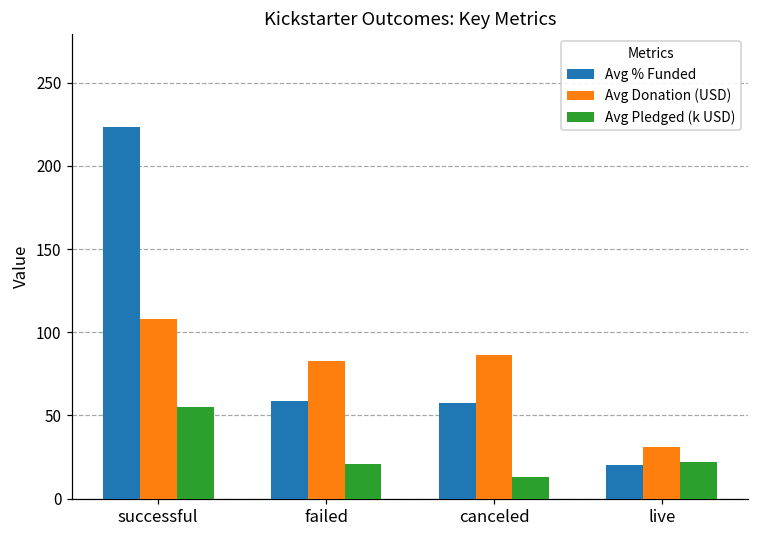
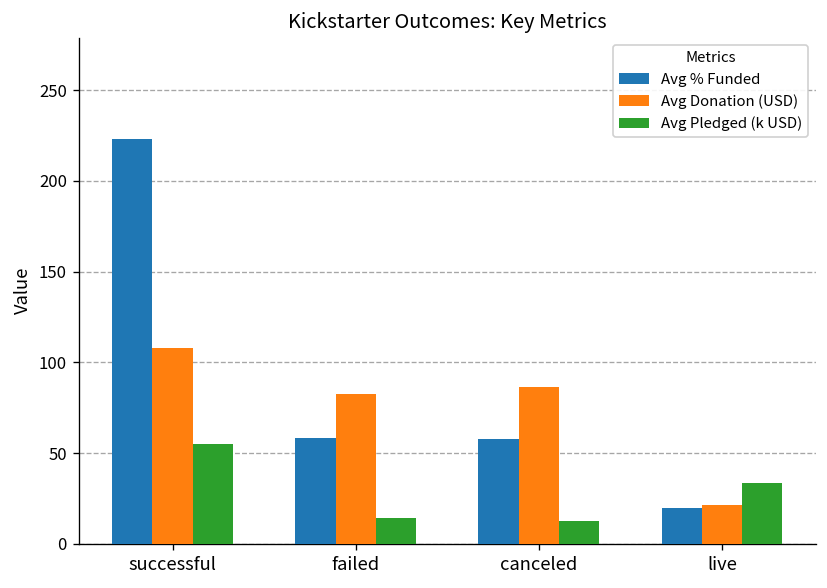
  {
    "Avg % Funded": {
      "successful": 223,
      "failed": 58,
      "canceled": 58,
      "live": 20
    },
    "Avg Donation (USD)": {
      "successful": 108,
      "failed": 83,
      "canceled": 86,
-     "live": 31
+     "live": 21
    },
    "Avg Pledged (k USD)": {
      "successful": 55,
-     "failed": 21,
+     "failed": 14,
      "canceled": 13,
-     "live": 22
+     "live": 34
    }
  }
